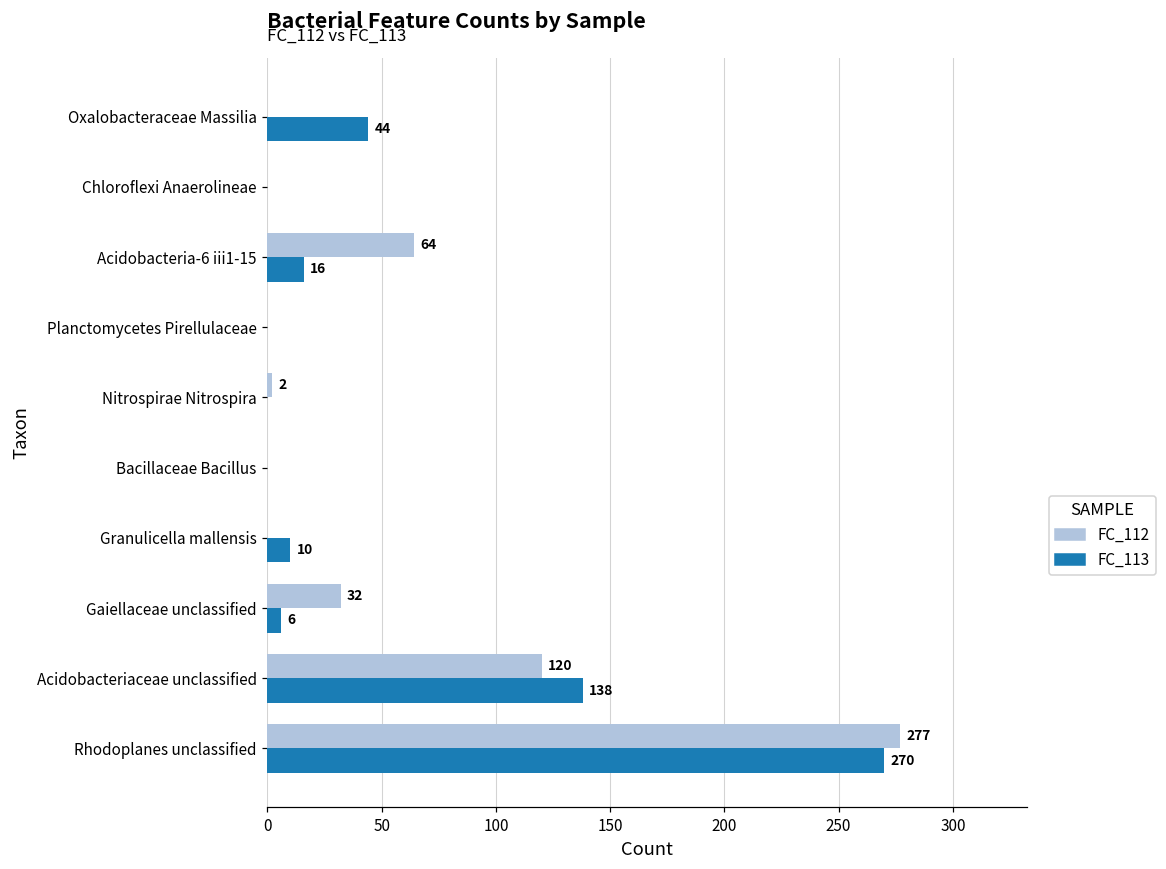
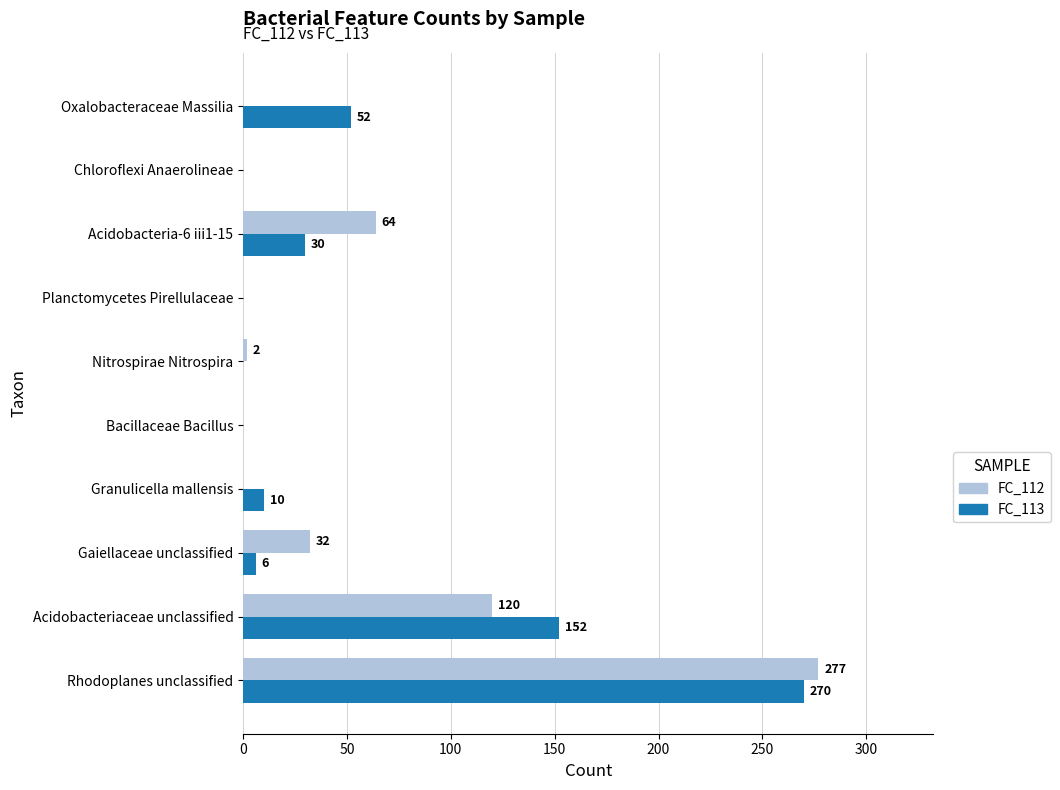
  {
    "FC_112": {
      "Acidobacteria-6 iii1-15": 64,
      "Nitrospirae Nitrospira": 2,
      "Gaiellaceae unclassified": 32,
      "Acidobacteriaceae unclassified": 120,
      "Rhodoplanes unclassified": 277
    },
    "FC_113": {
-     "Oxalobacteraceae Massilia": 44,
-     "Acidobacteria-6 iii1-15": 16,
+     "Oxalobacteraceae Massilia": 52,
+     "Acidobacteria-6 iii1-15": 30,
      "Granulicella mallensis": 10,
      "Gaiellaceae unclassified": 6,
-     "Acidobacteriaceae unclassified": 138,
+     "Acidobacteriaceae unclassified": 152,
      "Rhodoplanes unclassified": 270
    }
  }
